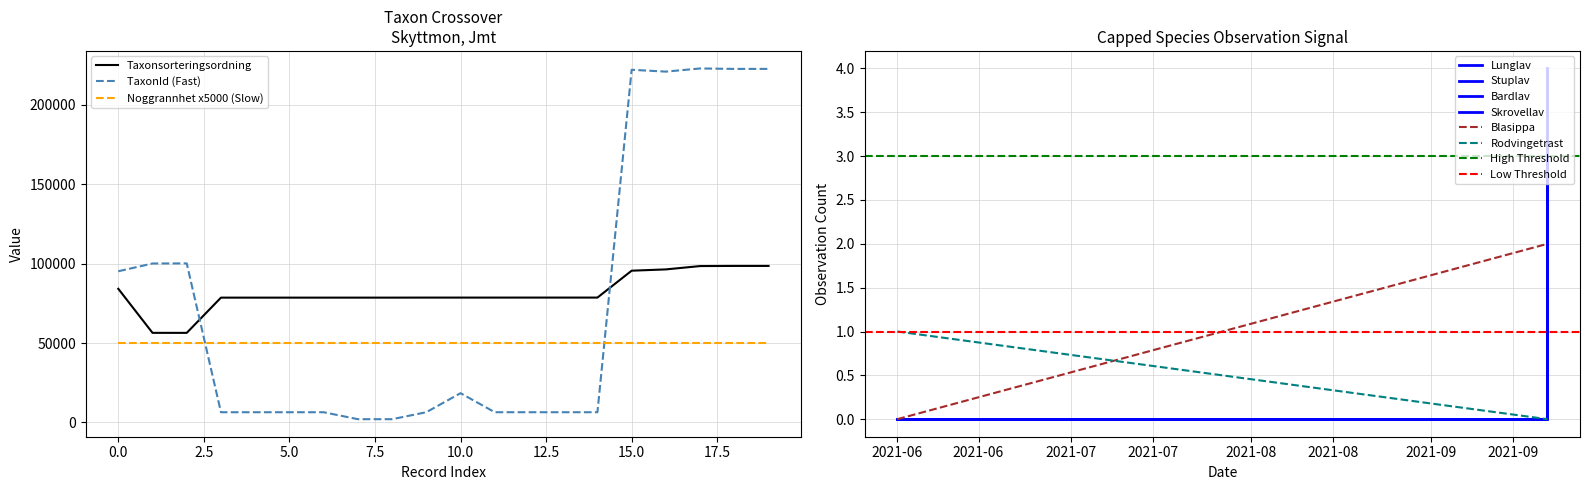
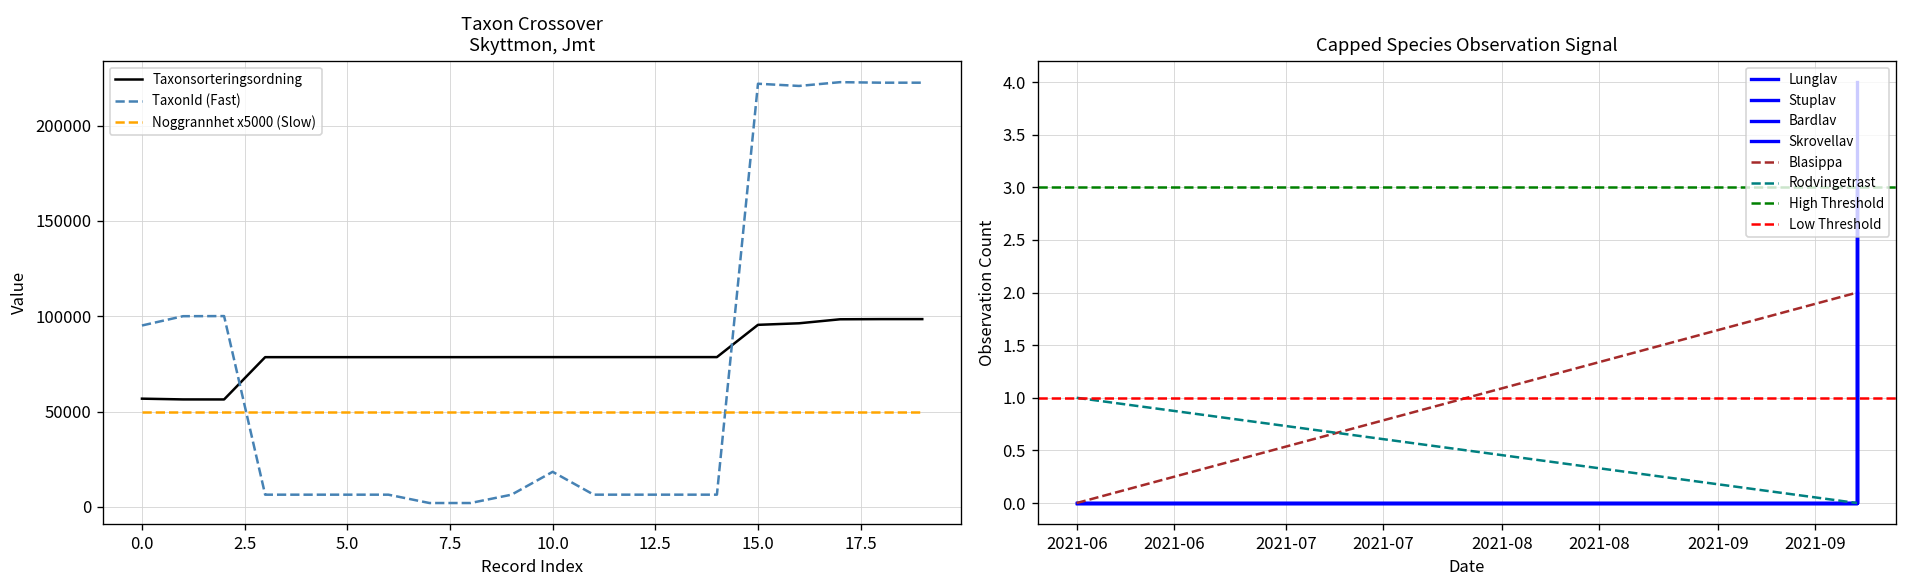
  {
    "Taxon Crossover Skyttmon, Jmt": {
      "Taxonsorteringsordning": {
-       "0.0": 84000,
+       "0.0": 57000,
        "5.0": 79000,
        "10.0": 79000,
        "15.0": 96000
      },
      "TaxonId (Fast)": {
        "0.0": 95000,
        "5.0": 6000,
        "10.0": 18000,
        "15.0": 222000
      },
      "Noggrannhet x5000 (Slow)": {
        "0.0": 50000,
        "5.0": 50000,
        "10.0": 50000,
        "15.0": 50000
      }
    },
    "Capped Species Observation Signal": {
      "Rodvingetrast": {
        "2021-06": 1.0
      }
    }
  }
